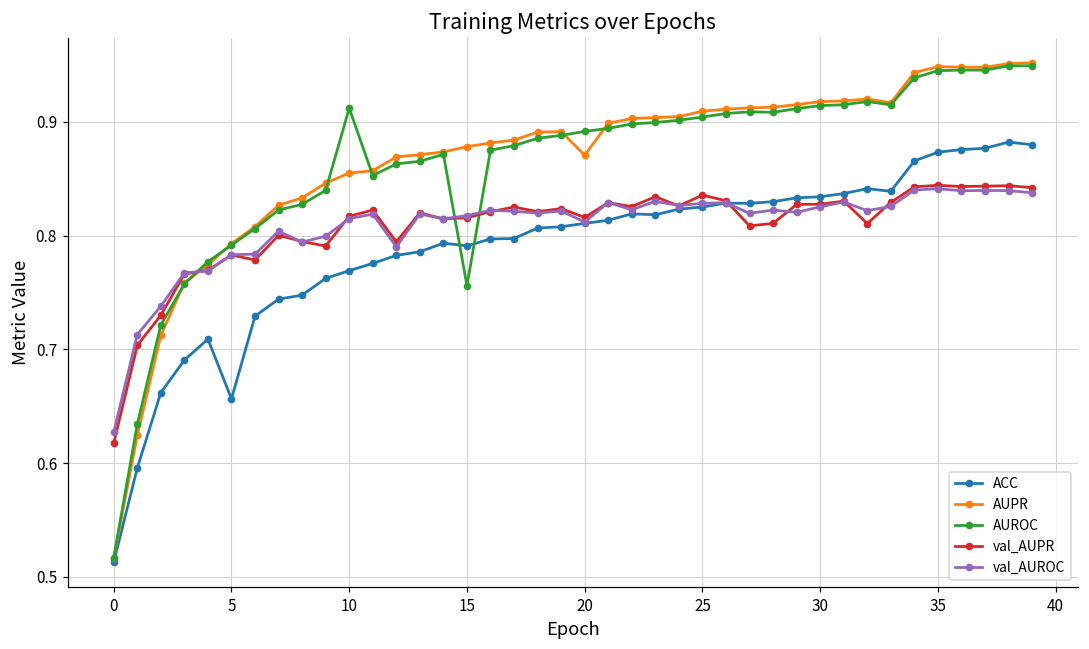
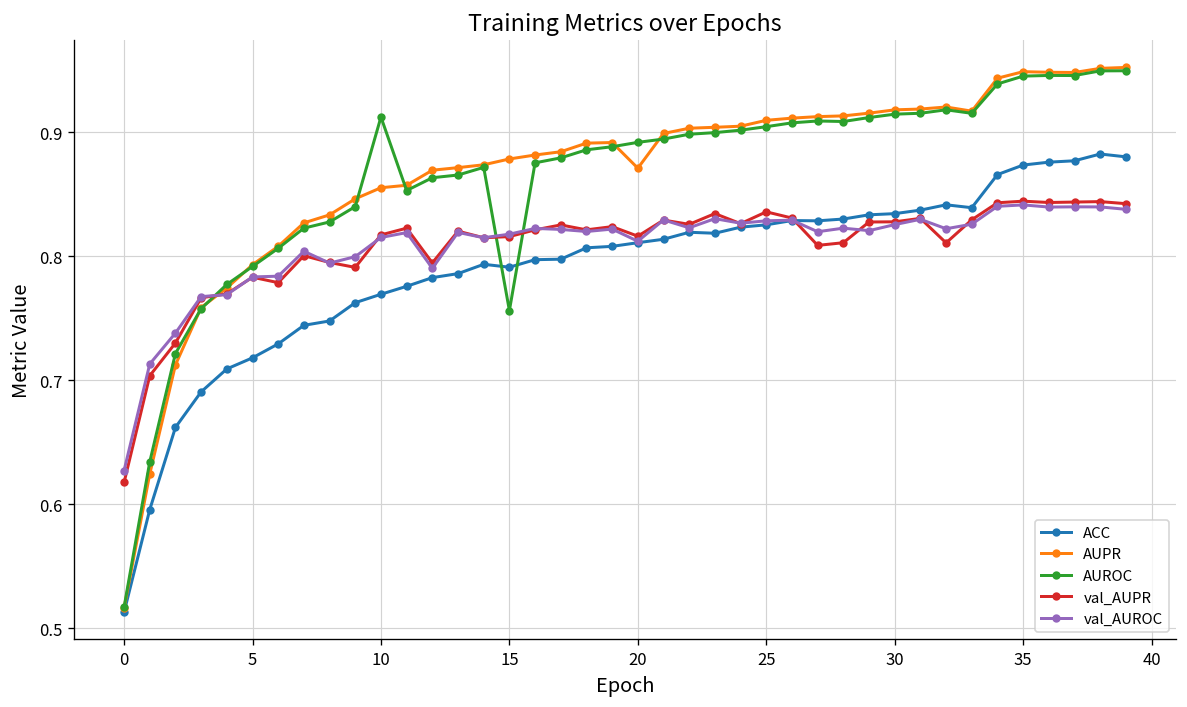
  {
    "ACC": {
      "0": 0.513,
-     "5": 0.657,
+     "5": 0.718,
      "10": 0.769,
      "15": 0.791,
      "25": 0.825,
      "30": 0.834,
      "35": 0.873
    },
    "AUPR": {
      "10": 0.855,
      "15": 0.878,
      "20": 0.871,
      "25": 0.909,
      "30": 0.918,
      "35": 0.949
    },
    "AUROC": {
      "10": 0.912,
      "15": 0.756,
      "20": 0.892,
      "25": 0.904,
      "30": 0.914,
      "35": 0.945
    },
    "val_AUPR": {
      "0": 0.618,
      "20": 0.816,
      "25": 0.836,
      "35": 0.844
    },
    "val_AUROC": {
      "0": 0.627,
      "25": 0.828,
      "35": 0.841
    }
  }
